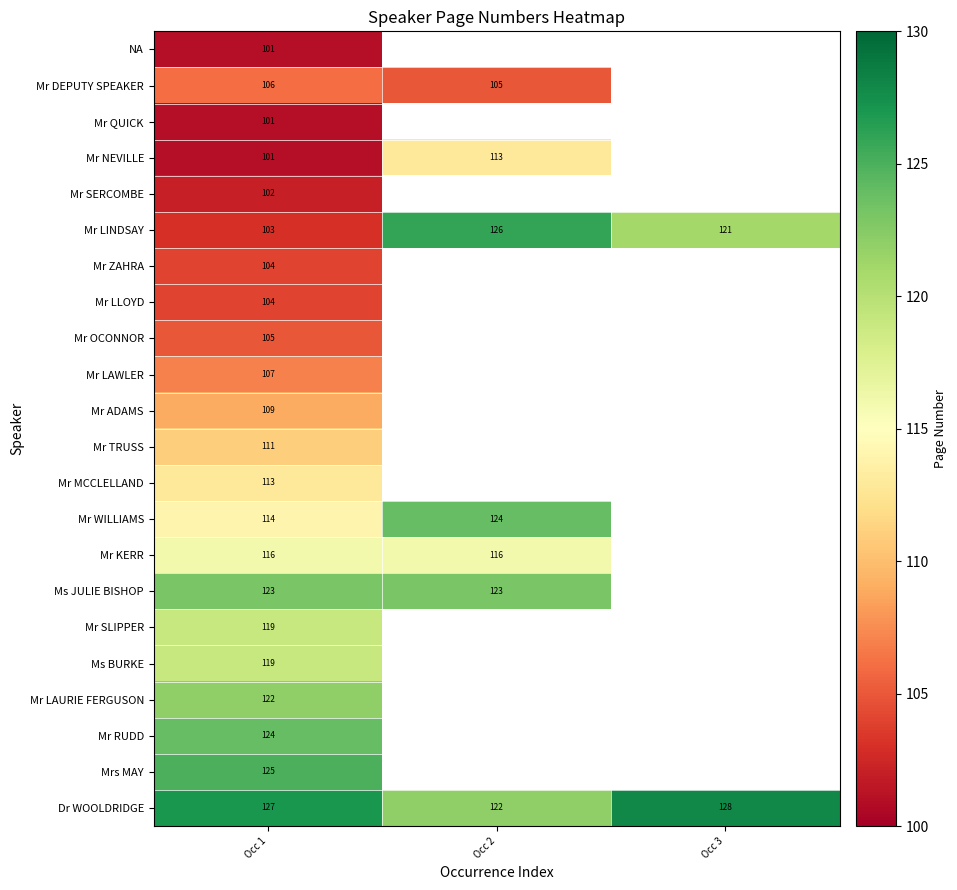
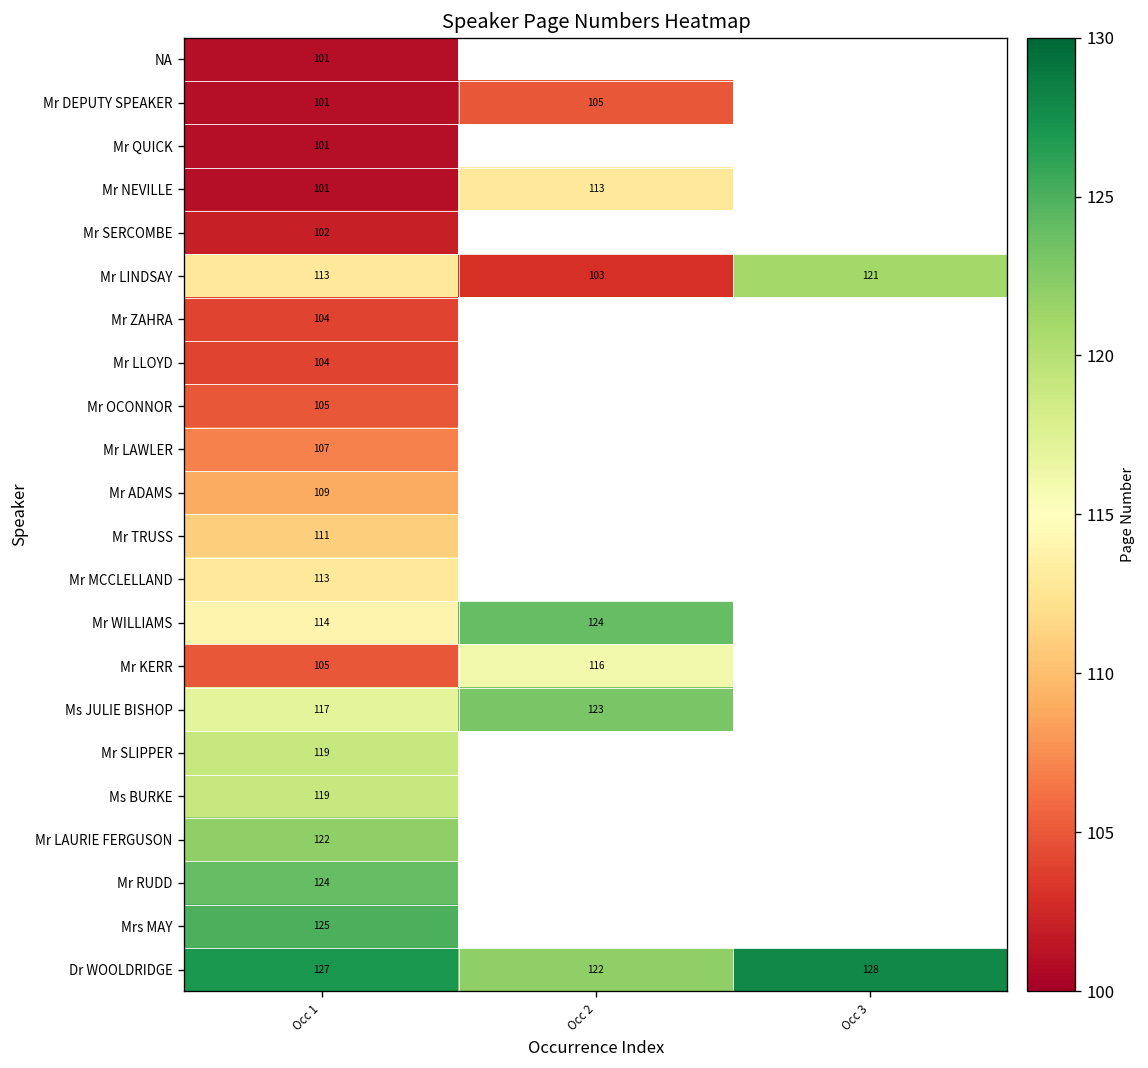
  {
    "NA": {
      "Occ 1": 101
    },
    "Mr DEPUTY SPEAKER": {
-     "Occ 1": 106,
+     "Occ 1": 101,
      "Occ 2": 105
    },
    "Mr QUICK": {
      "Occ 1": 101
    },
    "Mr NEVILLE": {
      "Occ 1": 101,
      "Occ 2": 113
    },
    "Mr SERCOMBE": {
      "Occ 1": 102
    },
    "Mr LINDSAY": {
-     "Occ 1": 103,
-     "Occ 2": 126,
+     "Occ 1": 113,
+     "Occ 2": 103,
      "Occ 3": 121
    },
    "Mr ZAHRA": {
      "Occ 1": 104
    },
    "Mr LLOYD": {
      "Occ 1": 104
    },
    "Mr OCONNOR": {
      "Occ 1": 105
    },
    "Mr LAWLER": {
      "Occ 1": 107
    },
    "Mr ADAMS": {
      "Occ 1": 109
    },
    "Mr TRUSS": {
      "Occ 1": 111
    },
    "Mr MCCLELLAND": {
      "Occ 1": 113
    },
    "Mr WILLIAMS": {
      "Occ 1": 114,
      "Occ 2": 124
    },
    "Mr KERR": {
-     "Occ 1": 116,
+     "Occ 1": 105,
      "Occ 2": 116
    },
    "Ms JULIE BISHOP": {
-     "Occ 1": 123,
+     "Occ 1": 117,
      "Occ 2": 123
    },
    "Mr SLIPPER": {
      "Occ 1": 119
    },
    "Ms BURKE": {
      "Occ 1": 119
    },
    "Mr LAURIE FERGUSON": {
      "Occ 1": 122
    },
    "Mr RUDD": {
      "Occ 1": 124
    },
    "Mrs MAY": {
      "Occ 1": 125
    },
    "Dr WOOLDRIDGE": {
      "Occ 1": 127,
      "Occ 2": 122,
      "Occ 3": 128
    }
  }
